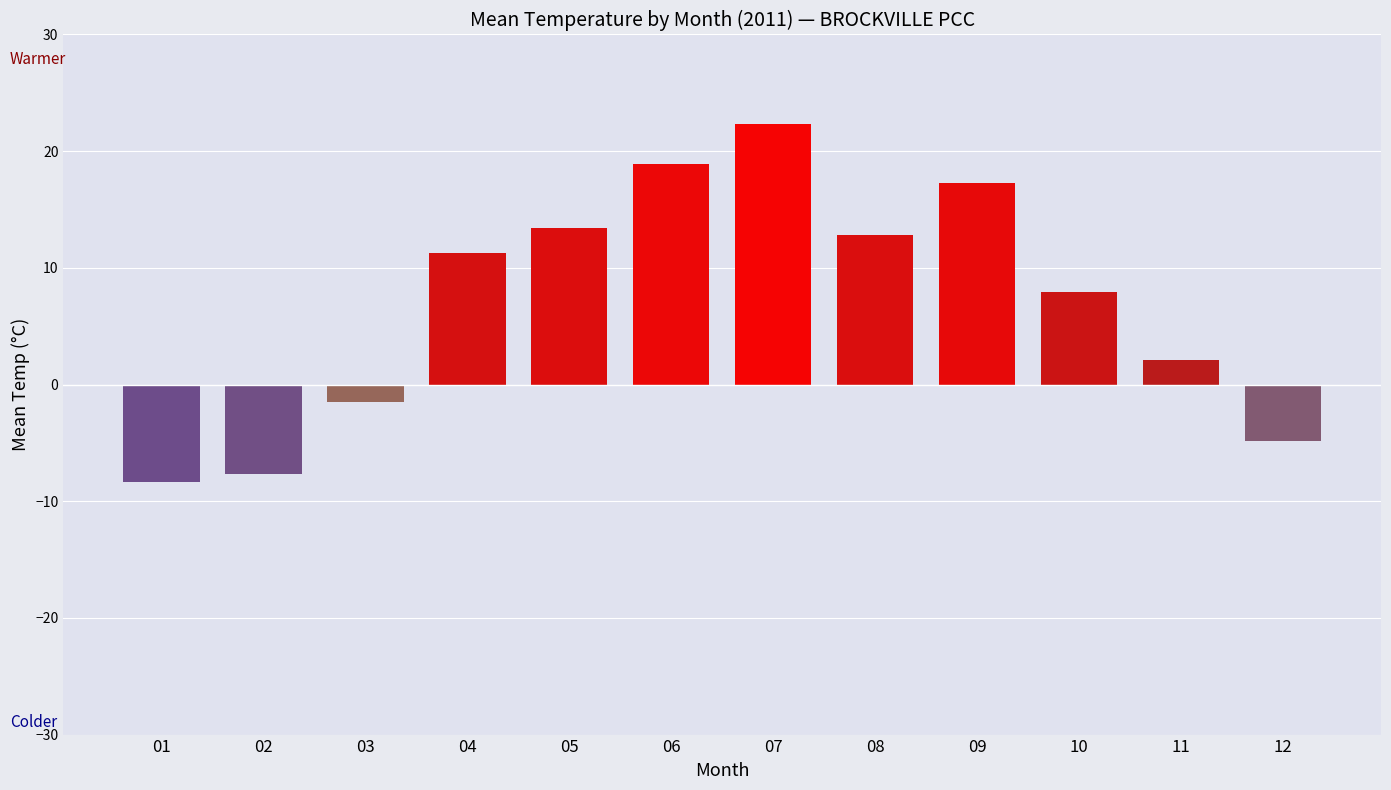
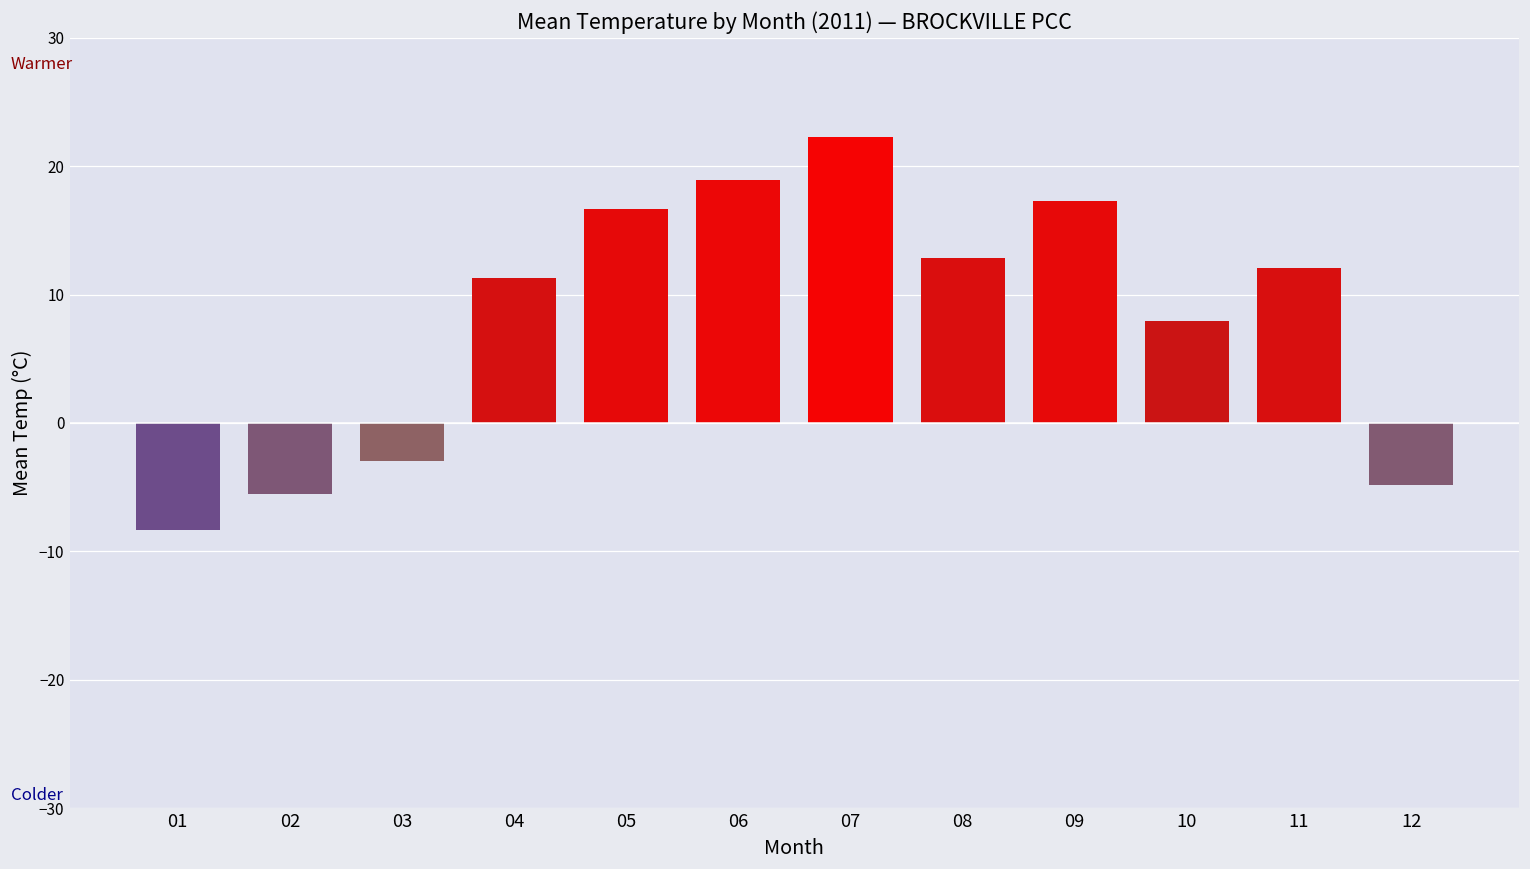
  {
    "01": -8.3,
-   "02": -7.7,
-   "03": -1.5,
+   "02": -5.5,
+   "03": -3.0,
    "04": 11.3,
-   "05": 13.5,
+   "05": 16.7,
    "06": 18.9,
    "07": 22.3,
    "08": 12.8,
    "09": 17.3,
    "10": 8.0,
-   "11": 2.1,
+   "11": 12.1,
    "12": -4.9
  }
